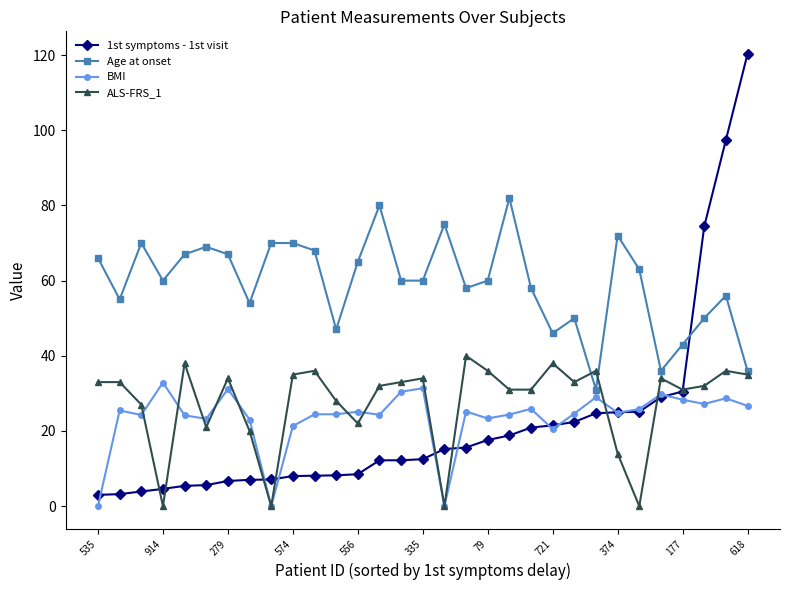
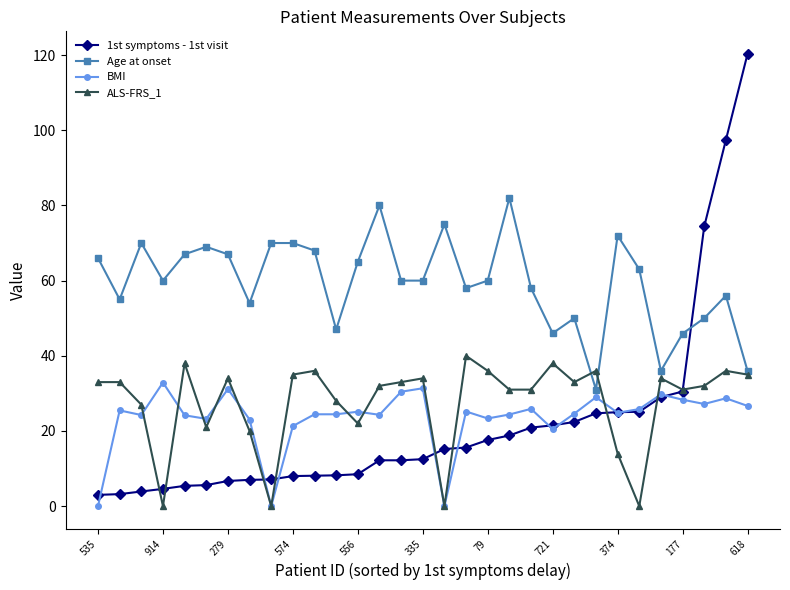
  {
    "1st symptoms - 1st visit": {
      "335": 13,
      "79": 18,
      "618": 120
    },
    "Age at onset": {
      "335": 60,
      "79": 60,
-     "177": 43,
+     "177": 46,
      "618": 36
    },
    "BMI": {
      "335": 31,
      "79": 23,
      "177": 28,
      "618": 27
    },
    "ALS-FRS_1": {
      "335": 34,
      "79": 36,
      "618": 35
    }
  }
